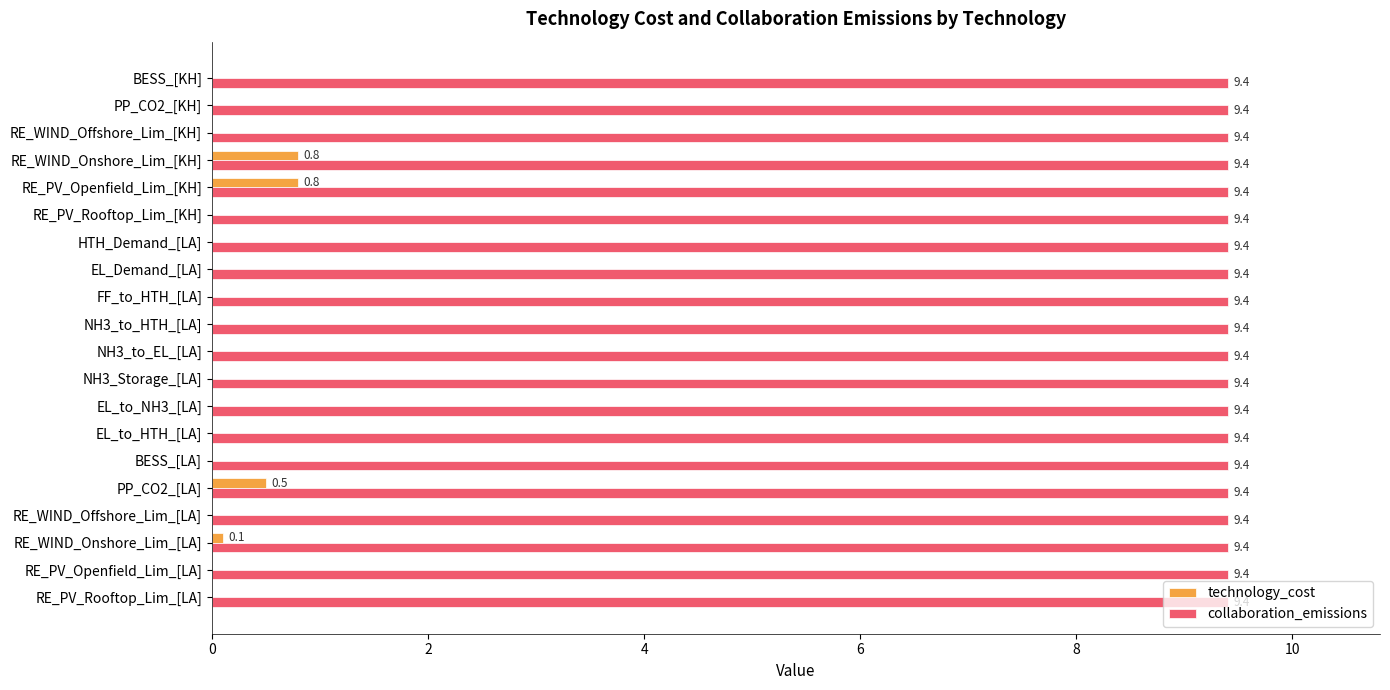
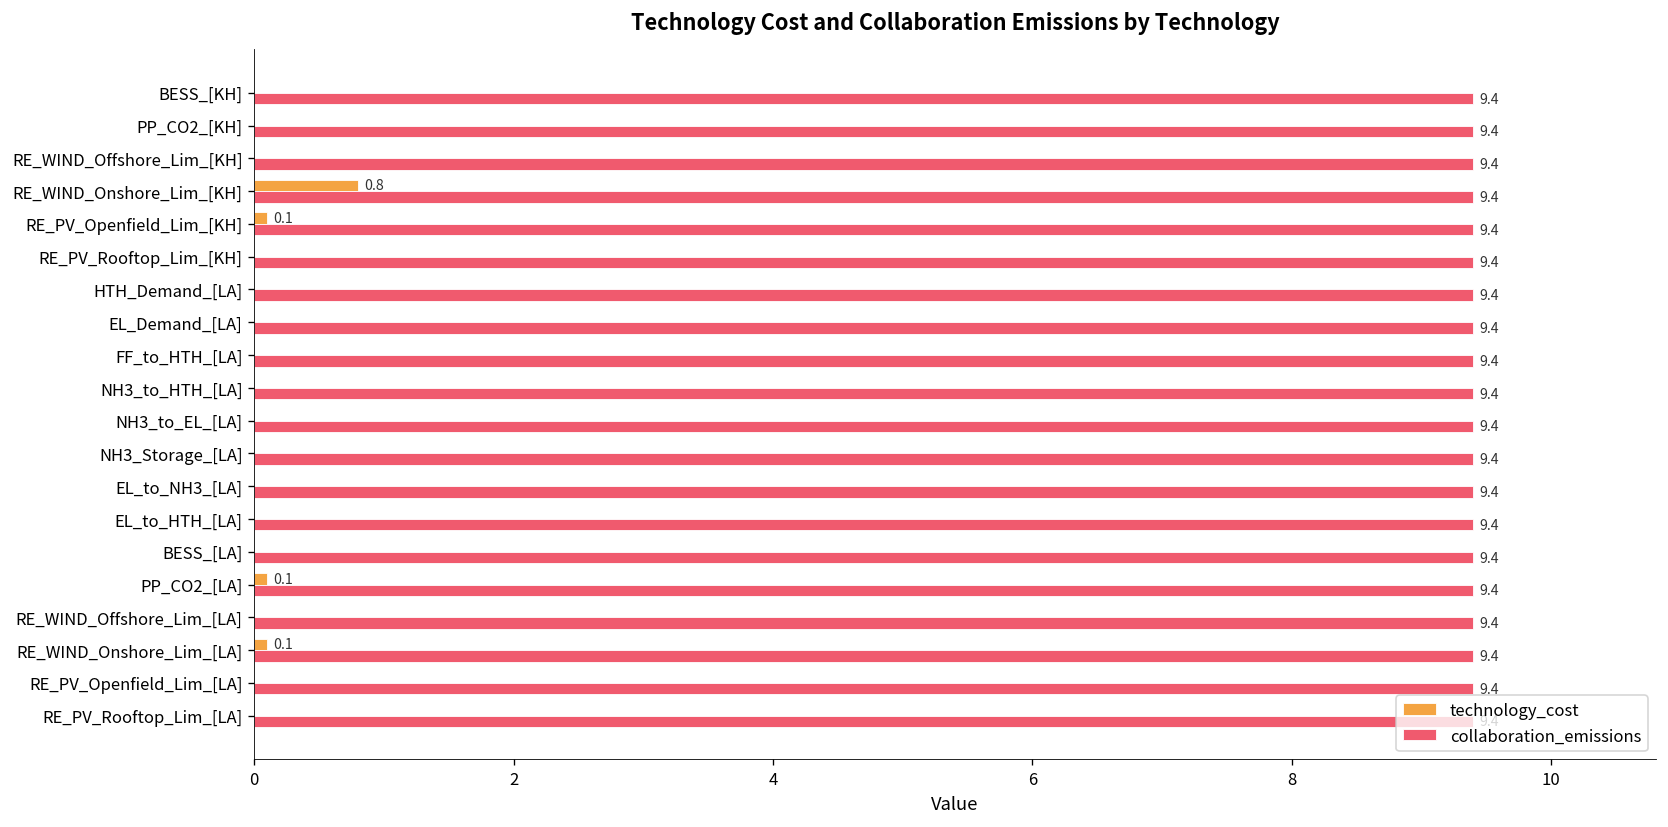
  {
    "technology_cost": {
      "RE_WIND_Onshore_Lim_[KH]": 0.8,
-     "RE_PV_Openfield_Lim_[KH]": 0.8,
-     "PP_CO2_[LA]": 0.5,
+     "RE_PV_Openfield_Lim_[KH]": 0.1,
+     "PP_CO2_[LA]": 0.1,
      "RE_WIND_Onshore_Lim_[LA]": 0.1
    },
    "collaboration_emissions": {
      "BESS_[KH]": 9.4,
      "PP_CO2_[KH]": 9.4,
      "RE_WIND_Offshore_Lim_[KH]": 9.4,
      "RE_WIND_Onshore_Lim_[KH]": 9.4,
      "RE_PV_Openfield_Lim_[KH]": 9.4,
      "RE_PV_Rooftop_Lim_[KH]": 9.4,
      "HTH_Demand_[LA]": 9.4,
      "EL_Demand_[LA]": 9.4,
      "FF_to_HTH_[LA]": 9.4,
      "NH3_to_HTH_[LA]": 9.4,
      "NH3_to_EL_[LA]": 9.4,
      "NH3_Storage_[LA]": 9.4,
      "EL_to_NH3_[LA]": 9.4,
      "EL_to_HTH_[LA]": 9.4,
      "BESS_[LA]": 9.4,
      "PP_CO2_[LA]": 9.4,
      "RE_WIND_Offshore_Lim_[LA]": 9.4,
      "RE_WIND_Onshore_Lim_[LA]": 9.4
    }
  }
